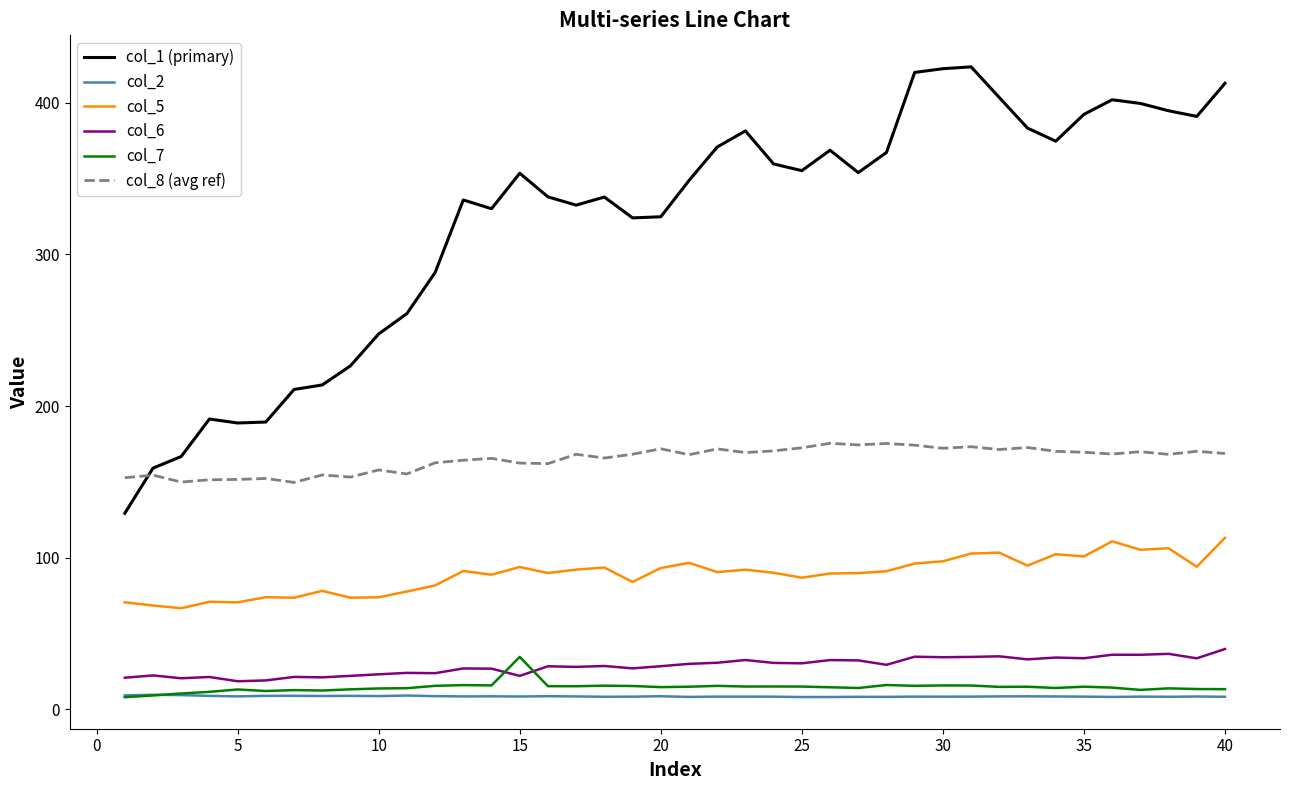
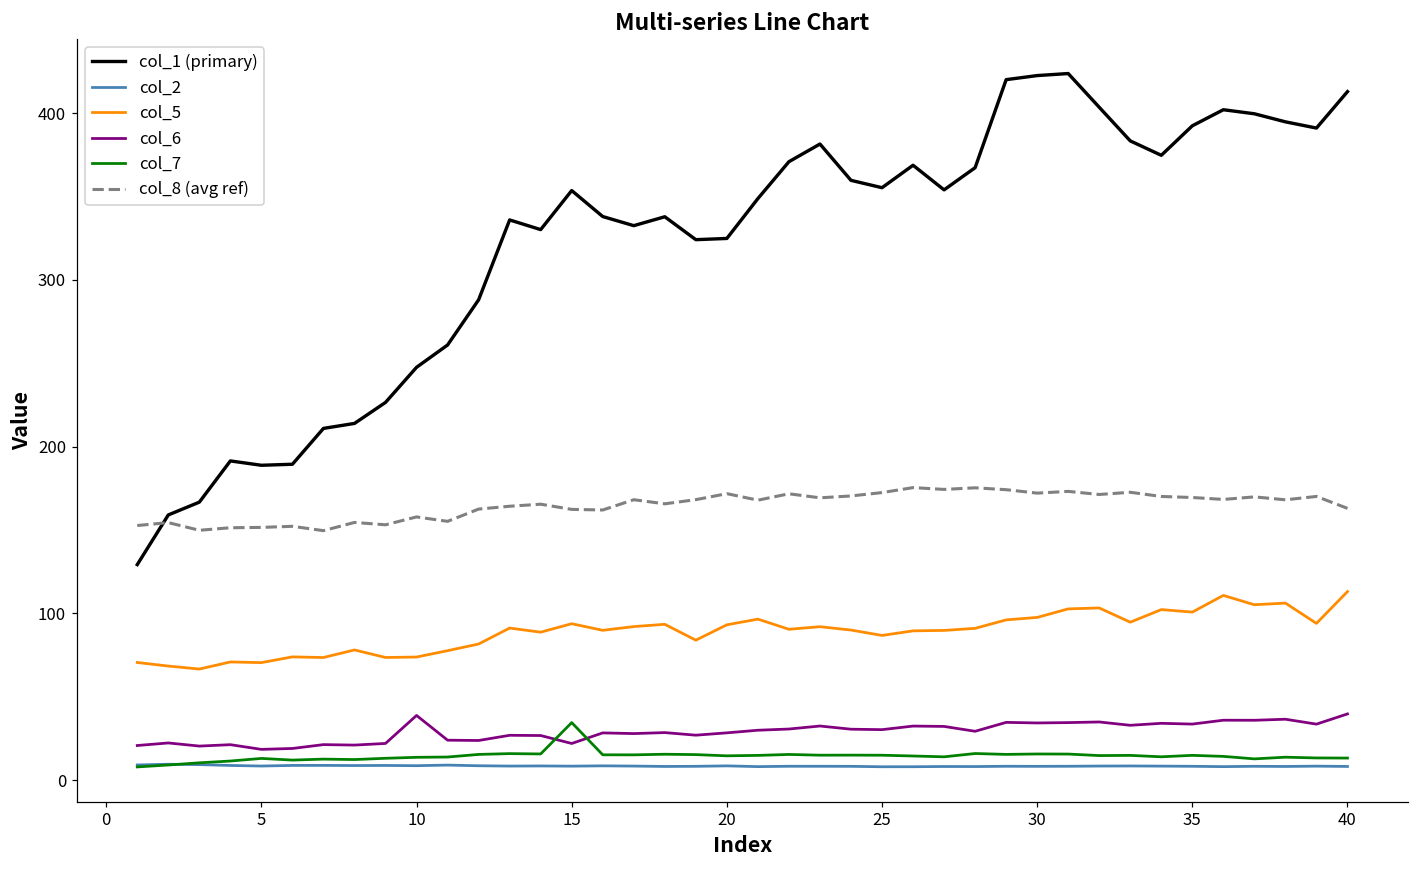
  {
    "col_1 (primary)": {
      "5": 189,
      "10": 248,
      "15": 354,
      "20": 325,
      "25": 355,
      "30": 422,
      "35": 392,
      "40": 413
    },
    "col_2": {
      "5": 8,
      "10": 9,
      "15": 8,
      "20": 9,
      "25": 8,
      "30": 8,
      "35": 8,
      "40": 8
    },
    "col_5": {
      "5": 70,
      "10": 74,
      "15": 94,
      "20": 93,
      "25": 87,
      "30": 98,
      "35": 101,
      "40": 113
    },
    "col_6": {
      "5": 18,
-     "10": 23,
+     "10": 39,
      "15": 22,
      "20": 28,
      "25": 30,
      "30": 34,
      "35": 34,
      "40": 40
    },
    "col_7": {
      "5": 13,
      "10": 14,
      "15": 35,
      "20": 15,
      "25": 15,
      "30": 16,
      "35": 15,
      "40": 13
    },
    "col_8 (avg ref)": {
      "5": 152,
      "10": 158,
      "15": 162,
      "20": 172,
      "25": 172,
      "30": 172,
      "35": 169,
-     "40": 169
+     "40": 163
    }
  }
